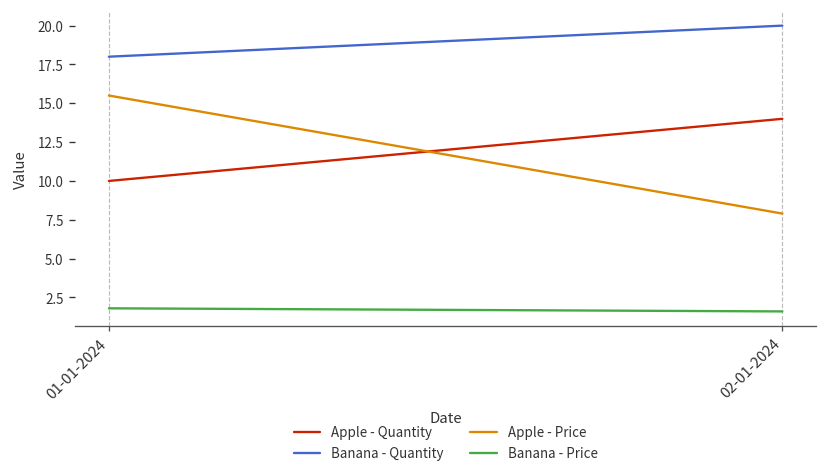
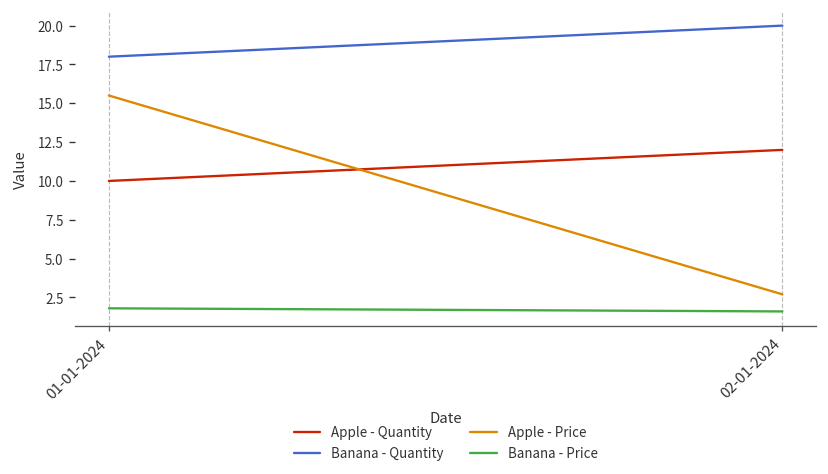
  {
    "Apple - Quantity": {
      "01-01-2024": 10,
-     "02-01-2024": 14
+     "02-01-2024": 12
    },
    "Banana - Quantity": {
      "01-01-2024": 18.0,
      "02-01-2024": 20.0
    },
    "Apple - Price": {
      "01-01-2024": 15.5,
-     "02-01-2024": 7.9
+     "02-01-2024": 2.7
    },
    "Banana - Price": {
      "01-01-2024": 1.8,
      "02-01-2024": 1.6
    }
  }
